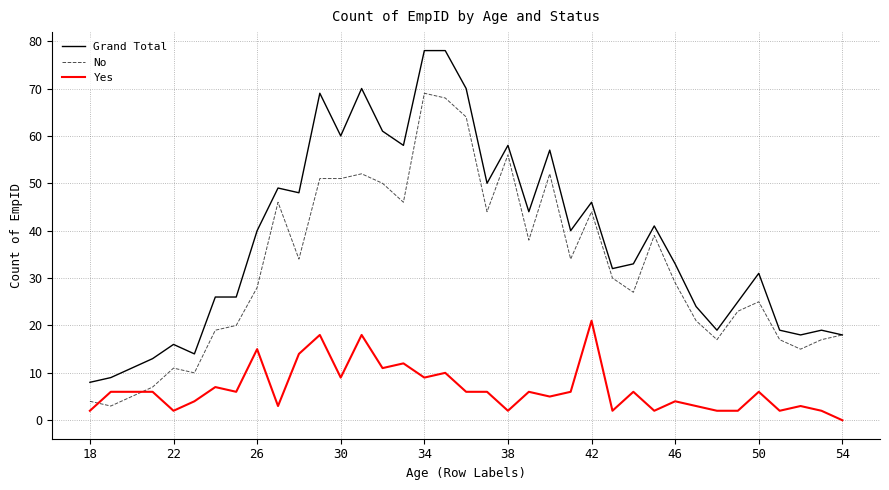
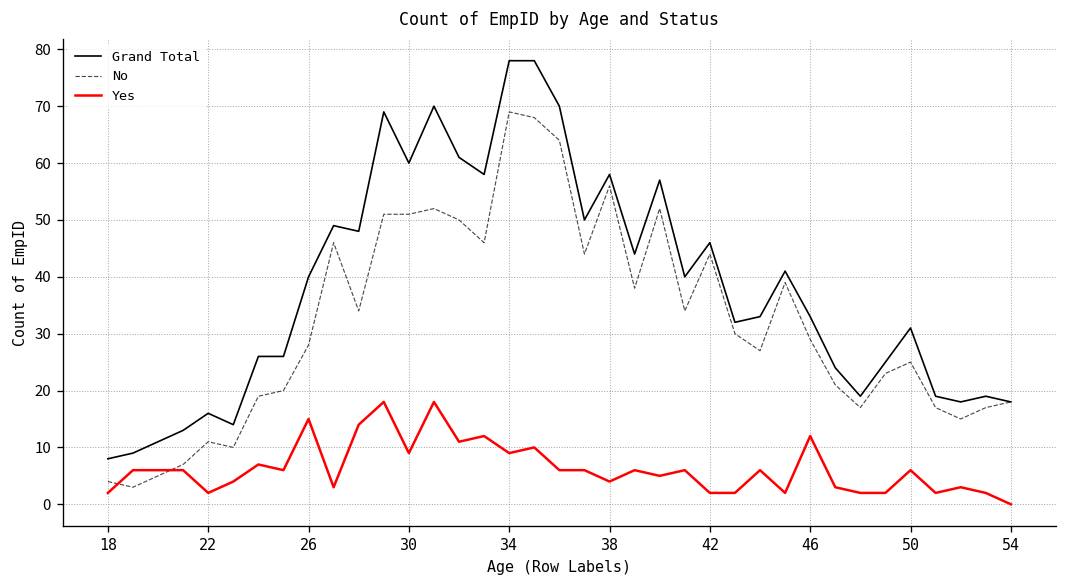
  {
    "Yes": {
      "18": 2,
      "22": 2,
      "26": 15,
      "30": 9,
      "34": 9,
-     "38": 2,
-     "42": 21,
-     "46": 4,
+     "38": 4,
+     "42": 2,
+     "46": 12,
      "50": 6,
      "54": 0
    }
  }
